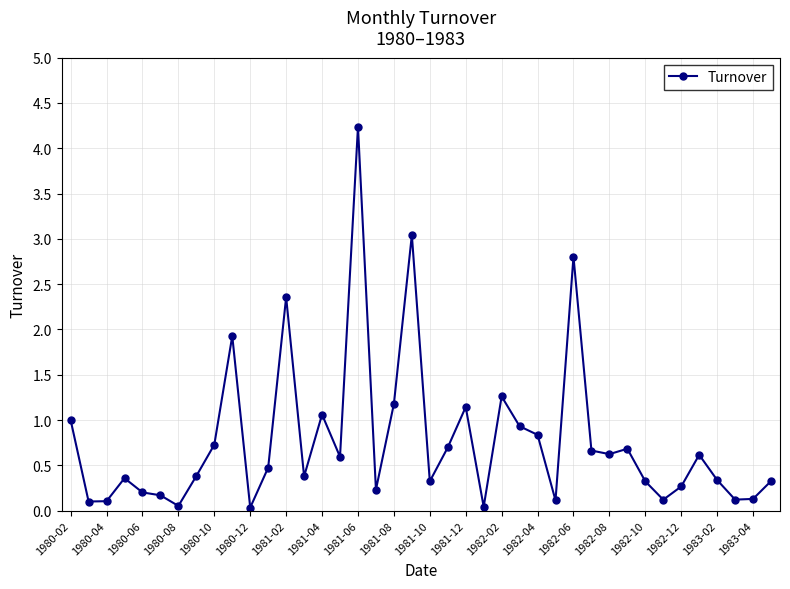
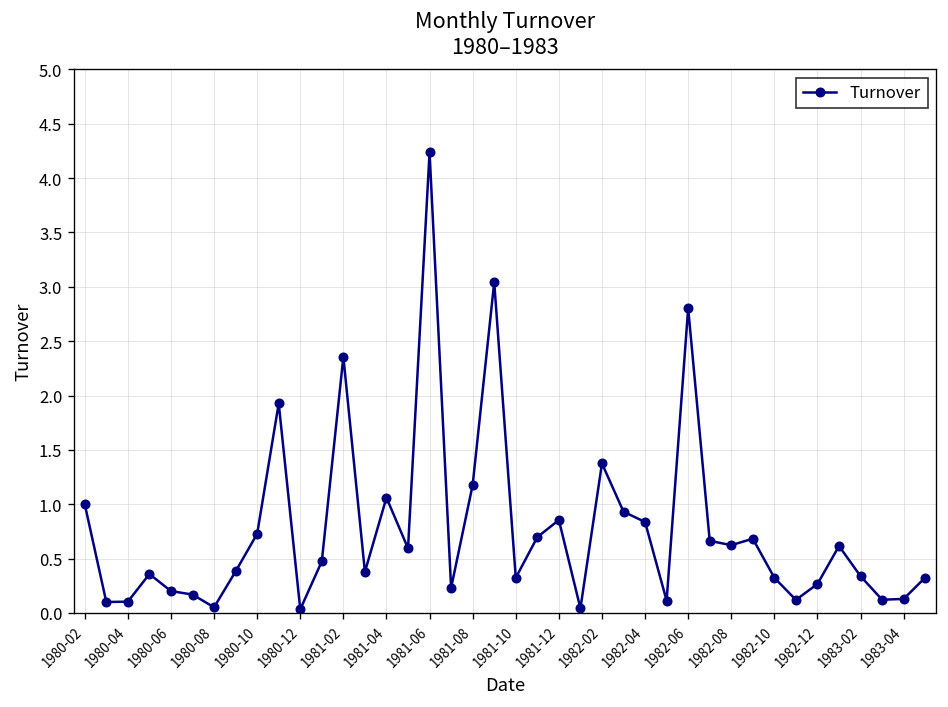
  {
    "1980-02": 1.0,
    "1980-04": 0.1,
    "1980-06": 0.2,
    "1980-08": 0.1,
    "1980-10": 0.7,
    "1980-12": 0.0,
    "1981-02": 2.4,
    "1981-04": 1.1,
    "1981-06": 4.2,
    "1981-08": 1.2,
    "1981-10": 0.3,
-   "1981-12": 1.1,
-   "1982-02": 1.3,
+   "1981-12": 0.9,
+   "1982-02": 1.4,
    "1982-04": 0.8,
    "1982-06": 2.8,
    "1982-08": 0.6,
    "1982-10": 0.3,
    "1982-12": 0.3,
    "1983-02": 0.3,
    "1983-04": 0.1
  }
